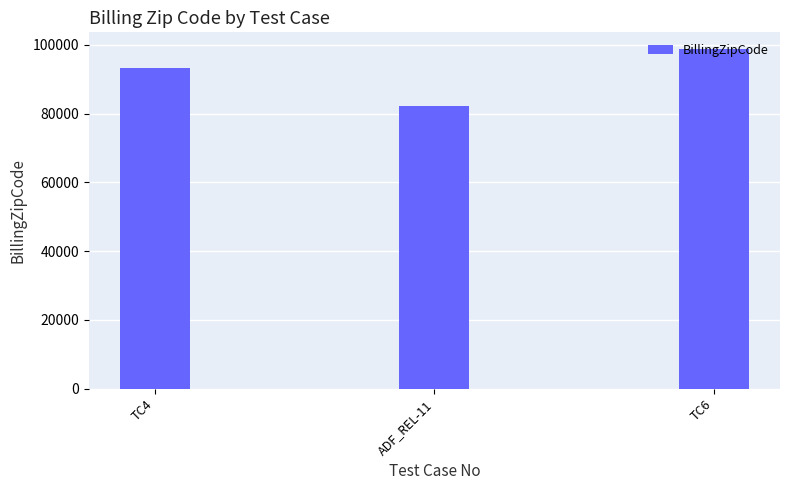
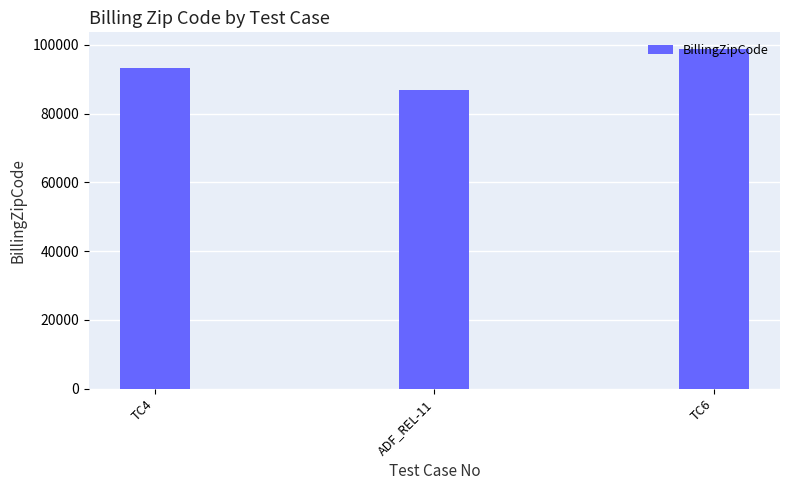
  {
    "TC4": 93000,
-   "ADF_REL-11": 82000,
+   "ADF_REL-11": 87000,
    "TC6": 99000
  }
